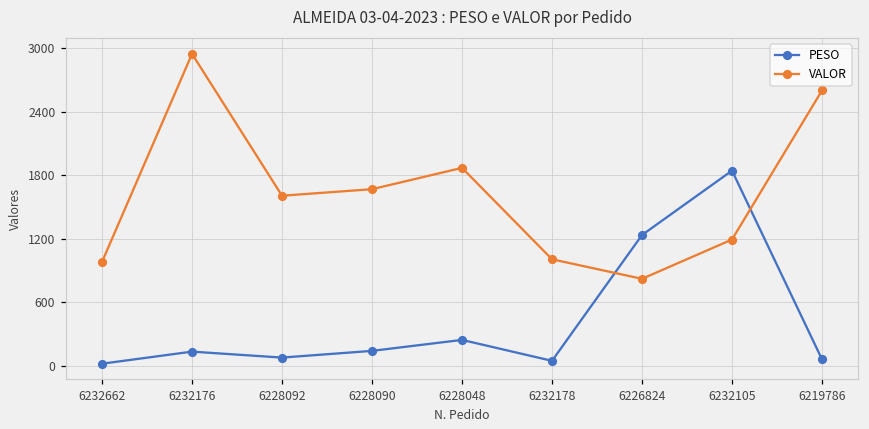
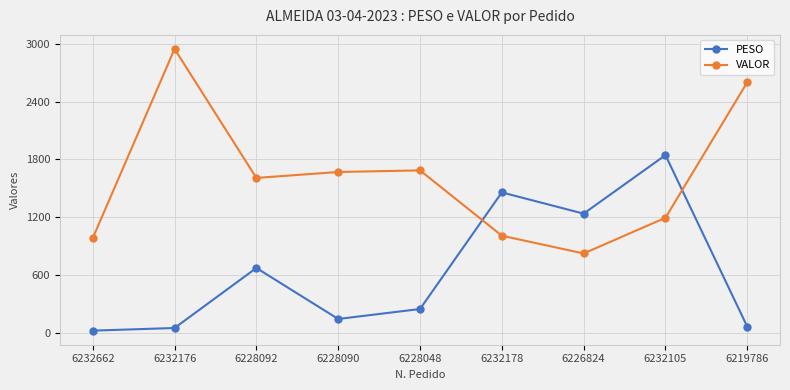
  {
    "PESO": {
      "6232662": 0,
-     "6232176": 100,
-     "6228092": 100,
+     "6232176": 0,
+     "6228092": 700,
      "6228090": 100,
      "6228048": 200,
-     "6232178": 0,
+     "6232178": 1500,
      "6226824": 1200,
      "6232105": 1800,
      "6219786": 100
    },
    "VALOR": {
      "6232662": 1000,
      "6232176": 2900,
      "6228092": 1600,
      "6228090": 1700,
-     "6228048": 1900,
+     "6228048": 1700,
      "6232178": 1000,
      "6226824": 800,
      "6232105": 1200,
      "6219786": 2600
    }
  }
